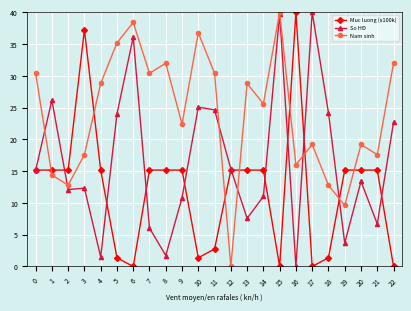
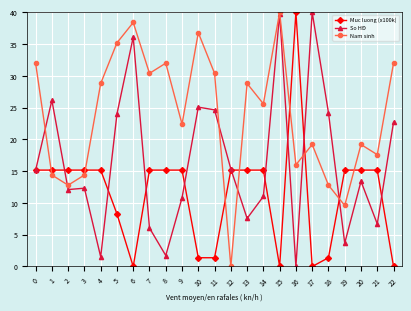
  {
    "Muc luong (x100k)": {
      "1": 15,
      "2": 15,
-     "3": 37,
+     "3": 15,
      "4": 15,
-     "5": 1,
+     "5": 8,
      "6": 0,
      "7": 15,
      "8": 15,
      "9": 15,
      "10": 1,
-     "11": 3,
+     "11": 1,
      "13": 15,
      "14": 15,
      "15": 0,
      "16": 40,
      "17": 0,
      "18": 1,
      "19": 15,
      "20": 15,
      "21": 15,
      "22": 0
    },
    "So HĐ": {
      "1": 26,
      "2": 12,
      "3": 12,
      "4": 2,
      "5": 24,
      "6": 36,
      "7": 6,
      "8": 2,
      "9": 11,
      "10": 25,
      "11": 25,
      "13": 8,
      "14": 11,
      "16": 0,
      "17": 40,
      "18": 24,
      "19": 4,
      "20": 13,
      "21": 7,
      "22": 23
    },
    "Nam sinh": {
-     "0": 30,
+     "0": 32,
      "1": 14,
      "2": 13,
-     "3": 18,
+     "3": 14,
      "4": 29,
      "5": 35,
      "6": 38,
      "7": 30,
      "8": 32,
      "9": 22,
      "10": 37,
      "11": 30,
      "12": 0,
      "13": 29,
      "14": 26,
      "16": 16,
      "17": 19,
      "18": 13,
      "19": 10,
      "20": 19,
      "21": 18,
      "22": 32
    }
  }
